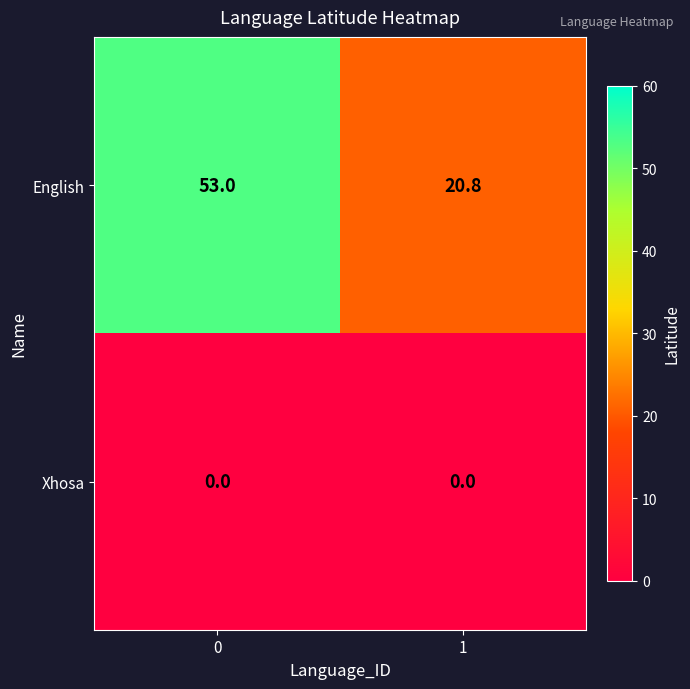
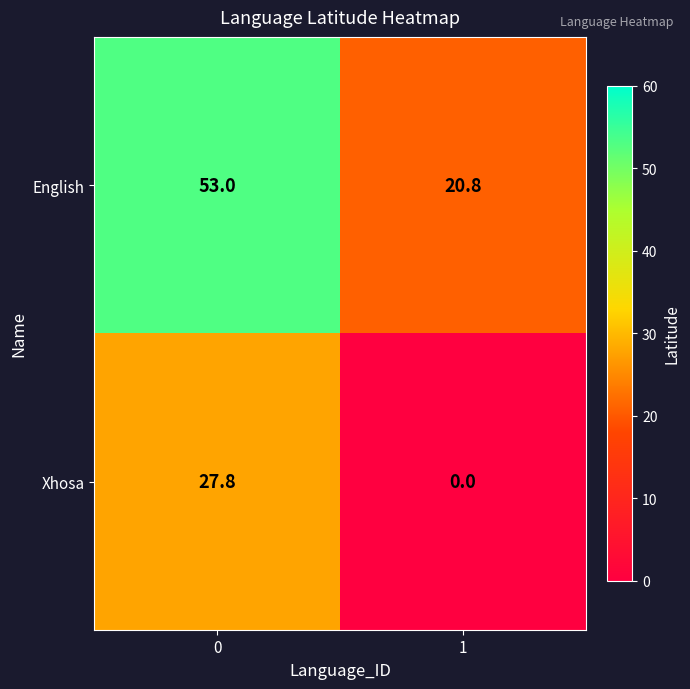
  {
    "English": {
      "0": 53.0,
      "1": 20.8
    },
    "Xhosa": {
-     "0": 0.0,
+     "0": 27.8,
      "1": 0.0
    }
  }
